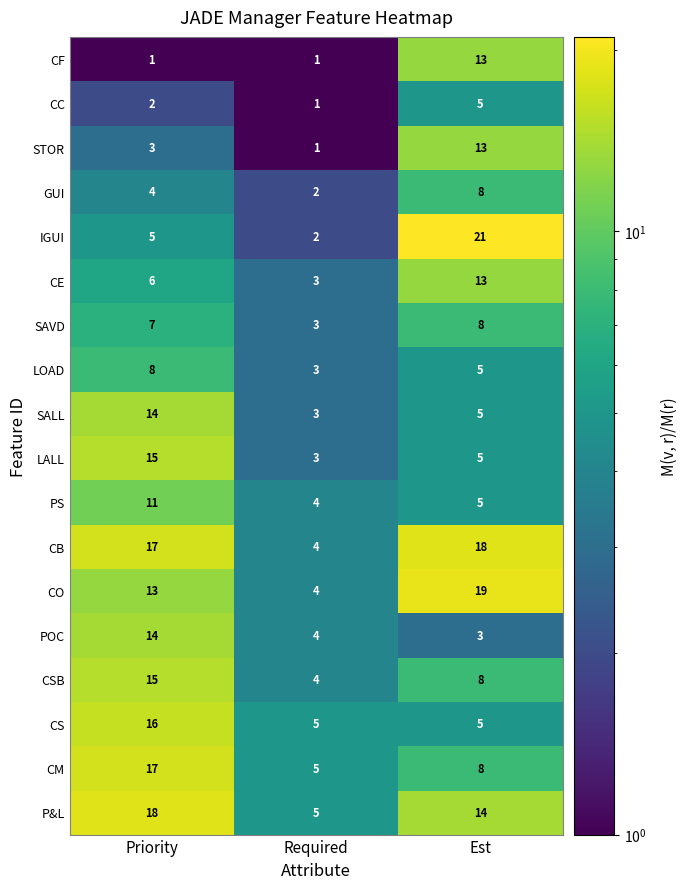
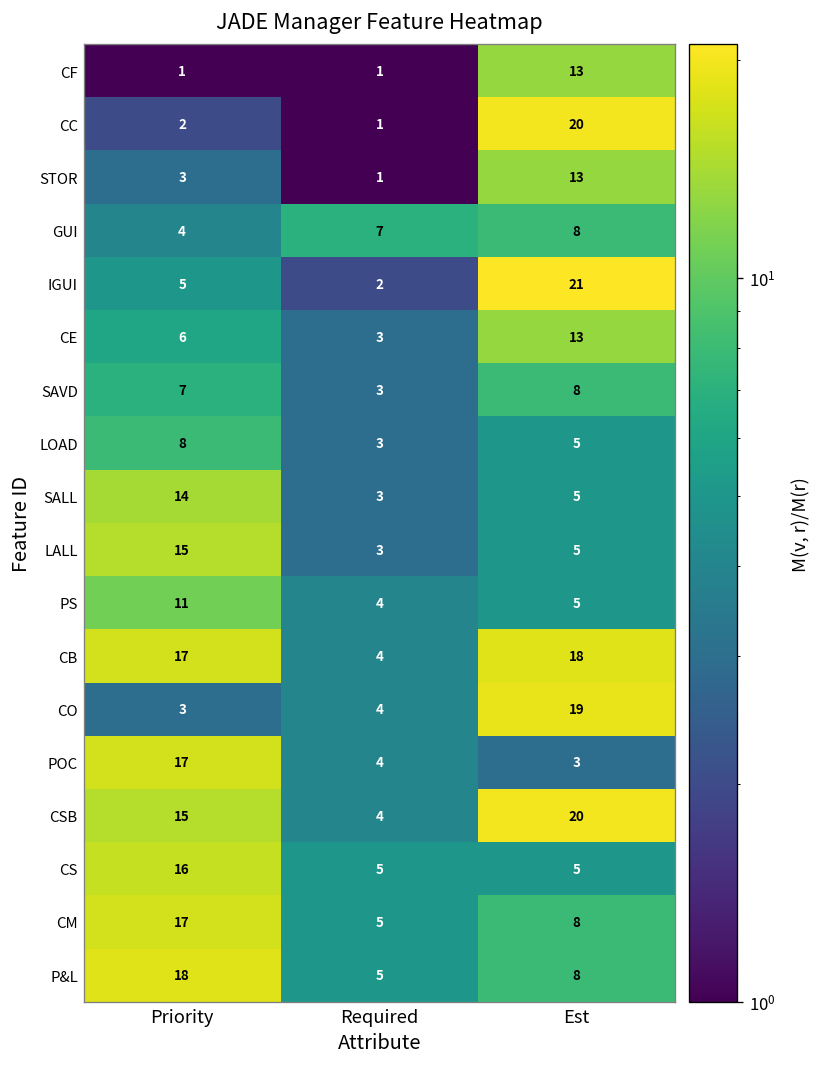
  {
    "CF": {
      "Priority": 1,
      "Required": 1,
      "Est": 13
    },
    "CC": {
      "Priority": 2,
      "Required": 1,
-     "Est": 5
+     "Est": 20
    },
    "STOR": {
      "Priority": 3,
      "Required": 1,
      "Est": 13
    },
    "GUI": {
      "Priority": 4,
-     "Required": 2,
+     "Required": 7,
      "Est": 8
    },
    "IGUI": {
      "Priority": 5,
      "Required": 2,
      "Est": 21
    },
    "CE": {
      "Priority": 6,
      "Required": 3,
      "Est": 13
    },
    "SAVD": {
      "Priority": 7,
      "Required": 3,
      "Est": 8
    },
    "LOAD": {
      "Priority": 8,
      "Required": 3,
      "Est": 5
    },
    "SALL": {
      "Priority": 14,
      "Required": 3,
      "Est": 5
    },
    "LALL": {
      "Priority": 15,
      "Required": 3,
      "Est": 5
    },
    "PS": {
      "Priority": 11,
      "Required": 4,
      "Est": 5
    },
    "CB": {
      "Priority": 17,
      "Required": 4,
      "Est": 18
    },
    "CO": {
-     "Priority": 13,
+     "Priority": 3,
      "Required": 4,
      "Est": 19
    },
    "POC": {
-     "Priority": 14,
+     "Priority": 17,
      "Required": 4,
      "Est": 3
    },
    "CSB": {
      "Priority": 15,
      "Required": 4,
-     "Est": 8
+     "Est": 20
    },
    "CS": {
      "Priority": 16,
      "Required": 5,
      "Est": 5
    },
    "CM": {
      "Priority": 17,
      "Required": 5,
      "Est": 8
    },
    "P&L": {
      "Priority": 18,
      "Required": 5,
-     "Est": 14
+     "Est": 8
    }
  }
